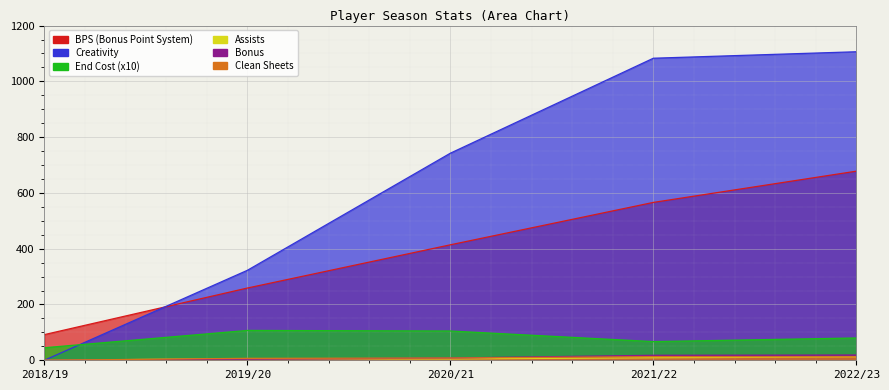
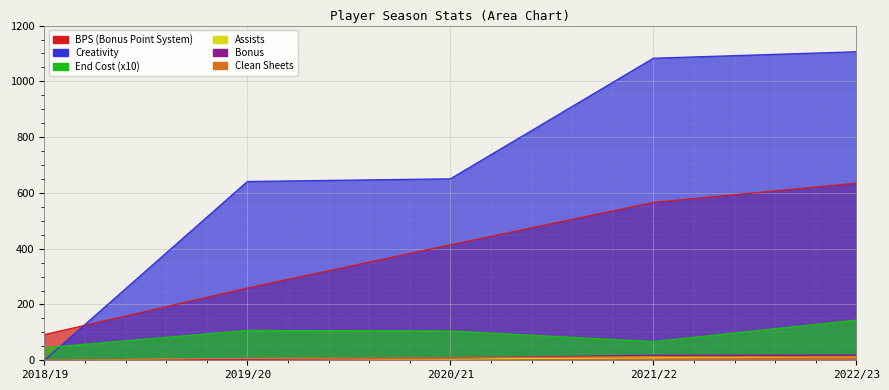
  {
    "BPS (Bonus Point System)": {
      "2018/19": 90,
      "2019/20": 260,
      "2020/21": 410,
      "2021/22": 570,
-     "2022/23": 680
+     "2022/23": 640
    },
    "Creativity": {
-     "2019/20": 320,
-     "2020/21": 740,
+     "2019/20": 640,
+     "2020/21": 650,
      "2021/22": 1080,
      "2022/23": 1110
    },
    "End Cost (x10)": {
      "2018/19": 50,
      "2019/20": 110,
      "2020/21": 110,
      "2021/22": 70,
-     "2022/23": 80
+     "2022/23": 140
    }
  }
